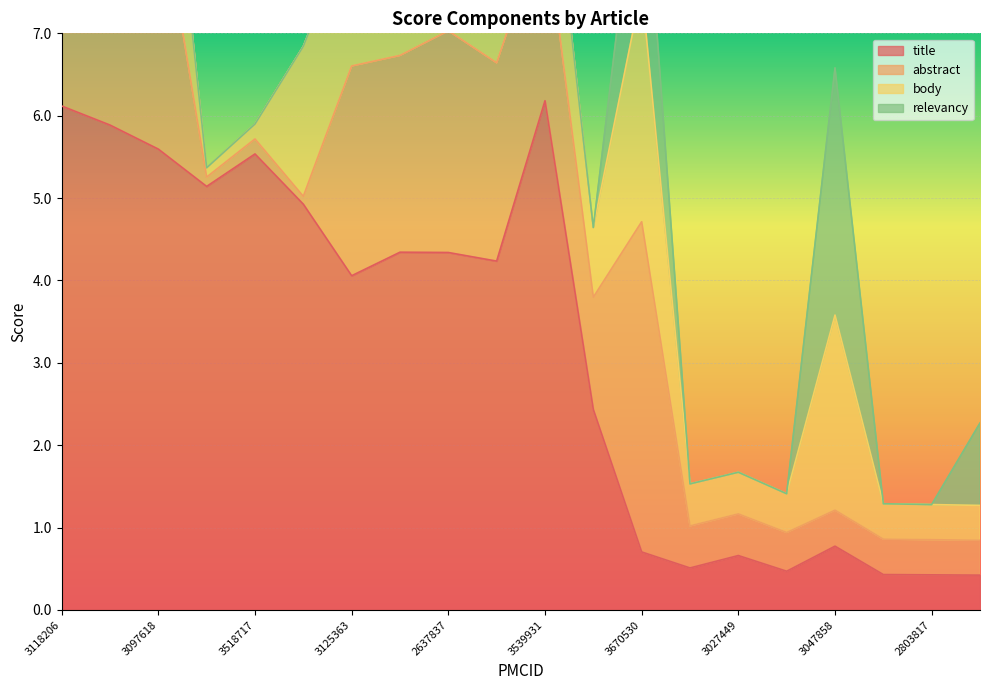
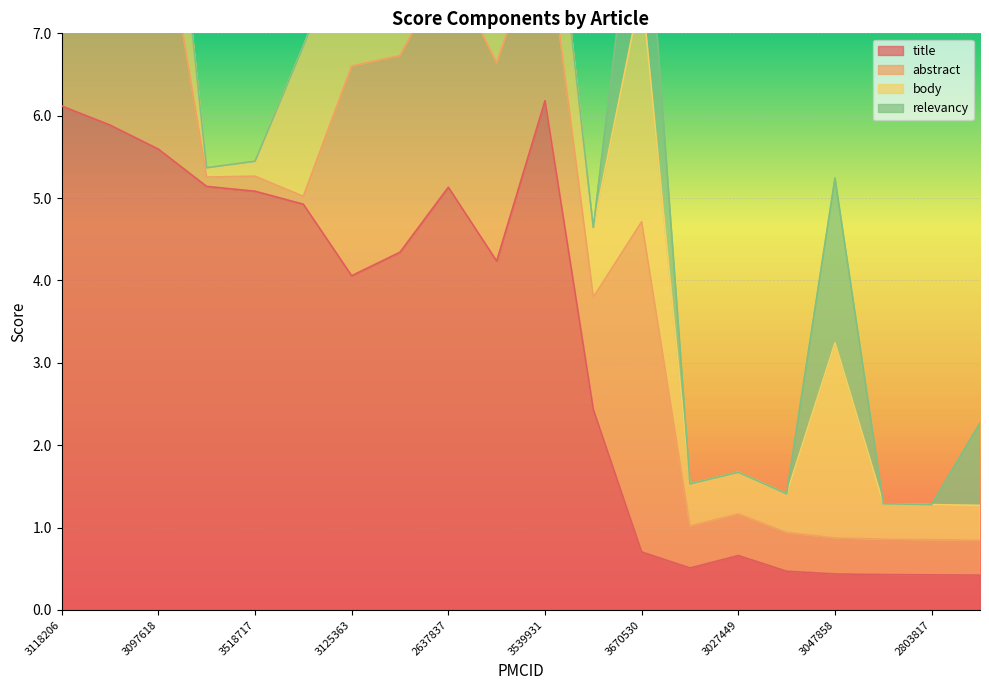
  {
    "title": {
      "3118206": 6.1,
      "3097618": 5.6,
-     "3518717": 5.5,
+     "3518717": 5.1,
      "3125363": 4.1,
-     "2637837": 4.3,
+     "2637837": 5.1,
      "3539931": 6.2,
      "3670530": 0.7,
      "3027449": 0.7,
-     "3047858": 0.8,
+     "3047858": 0.4,
      "2803817": 0.4
    },
    "relevancy": {
-     "3047858": 3
+     "3047858": 2
    }
  }
